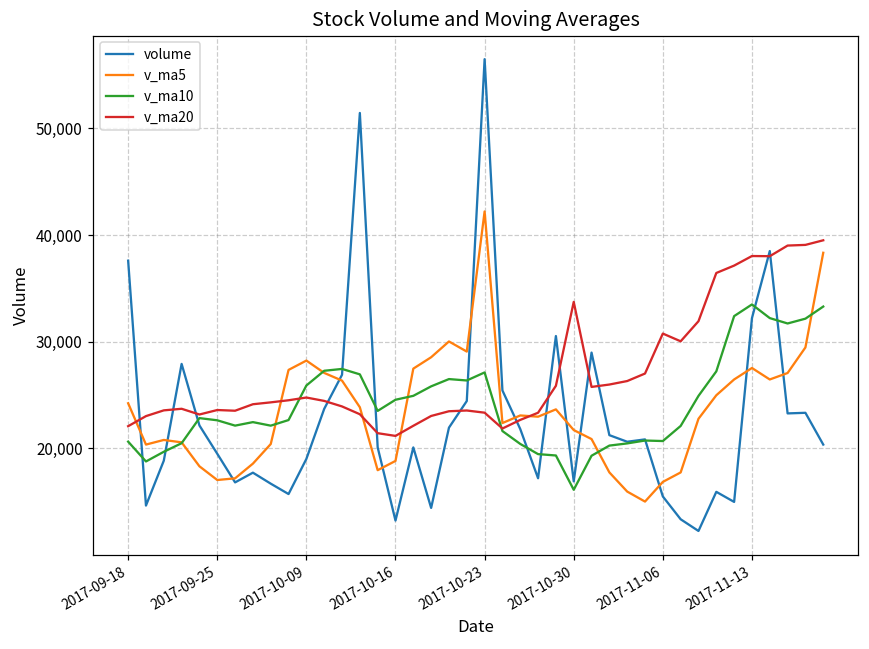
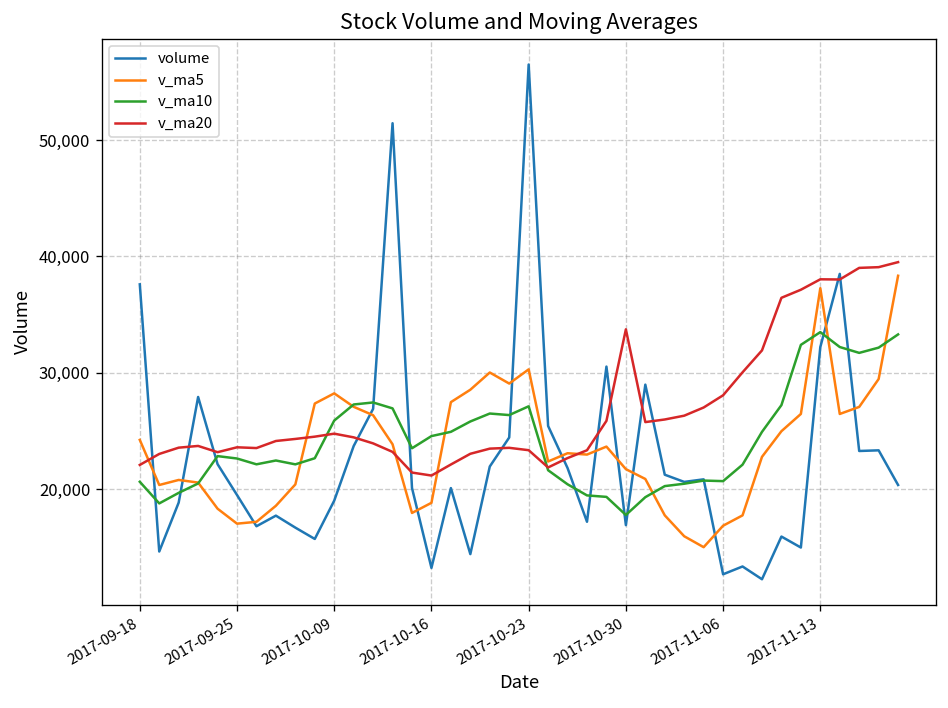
  {
    "volume": {
      "2017-09-18": "38,000",
      "2017-09-25": "19,000",
      "2017-10-09": "19,000",
      "2017-10-16": "13,000",
      "2017-10-23": "57,000",
      "2017-10-30": "17,000",
-     "2017-11-06": "15,000",
+     "2017-11-06": "13,000",
      "2017-11-13": "32,000"
    },
    "v_ma5": {
      "2017-09-18": "24,000",
      "2017-09-25": "17,000",
      "2017-10-09": "28,000",
      "2017-10-16": "19,000",
-     "2017-10-23": "42,000",
+     "2017-10-23": "30,000",
      "2017-10-30": "22,000",
      "2017-11-06": "17,000",
-     "2017-11-13": "28,000"
+     "2017-11-13": "37,000"
    },
    "v_ma10": {
      "2017-09-18": "21,000",
      "2017-09-25": "23,000",
      "2017-10-09": "26,000",
      "2017-10-16": "25,000",
      "2017-10-23": "27,000",
-     "2017-10-30": "16,000",
+     "2017-10-30": "18,000",
      "2017-11-06": "21,000",
      "2017-11-13": "33,000"
    },
    "v_ma20": {
      "2017-09-18": "22,000",
      "2017-09-25": "24,000",
      "2017-10-09": "25,000",
      "2017-10-16": "21,000",
      "2017-10-23": "23,000",
      "2017-10-30": "34,000",
-     "2017-11-06": "31,000",
+     "2017-11-06": "28,000",
      "2017-11-13": "38,000"
    }
  }
